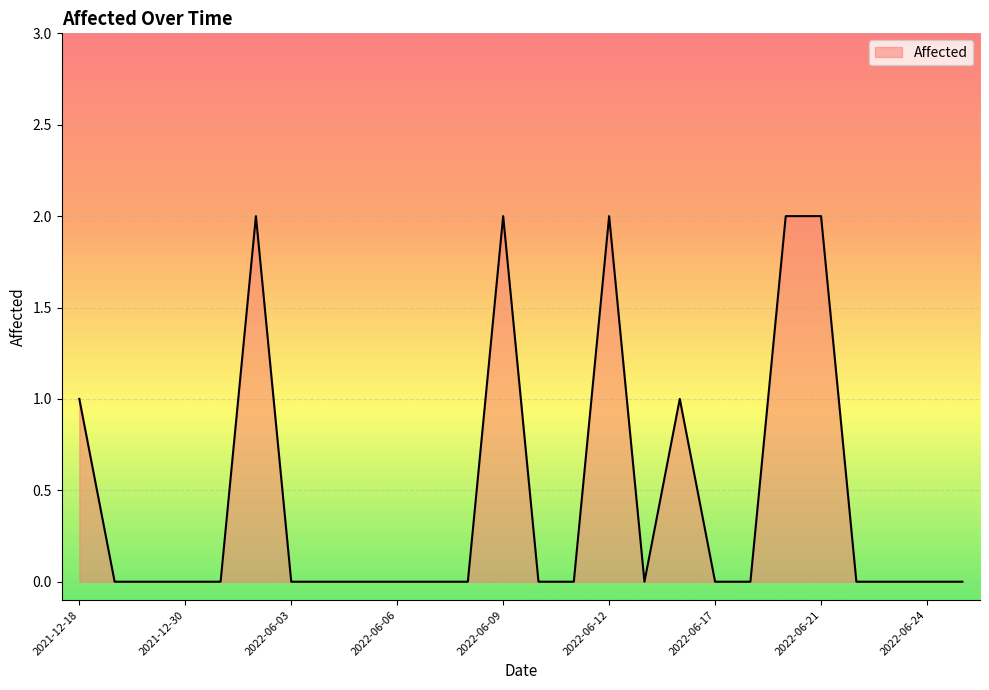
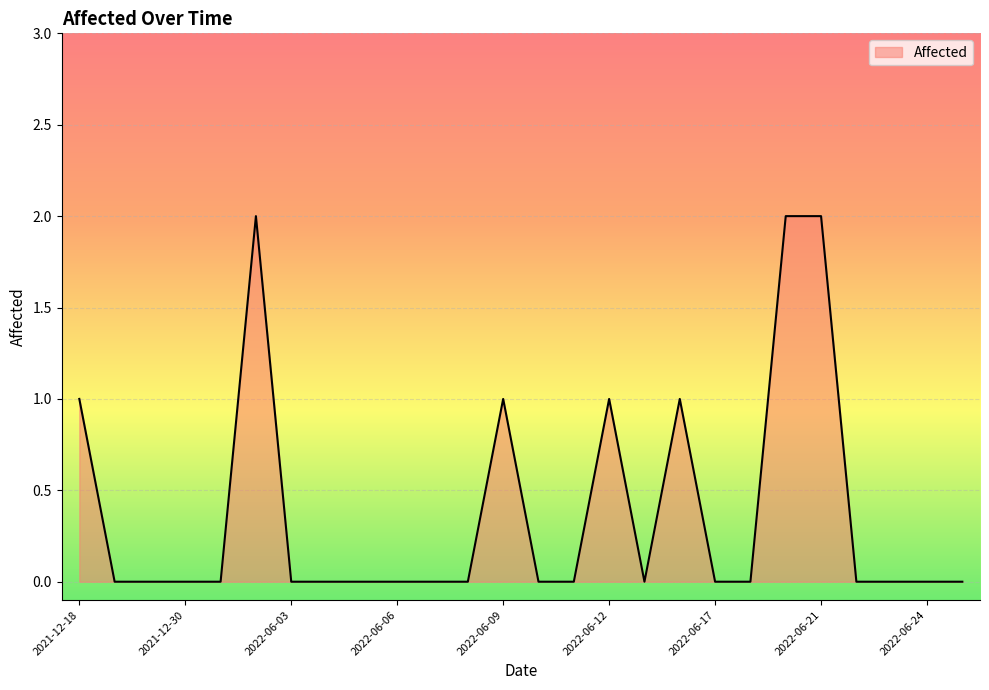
  {
    "2021-12-18": 1,
    "2021-12-30": 0,
    "2022-06-03": 0,
    "2022-06-06": 0,
-   "2022-06-09": 2,
-   "2022-06-12": 2,
+   "2022-06-09": 1,
+   "2022-06-12": 1,
    "2022-06-17": 0,
    "2022-06-21": 2,
    "2022-06-24": 0
  }
